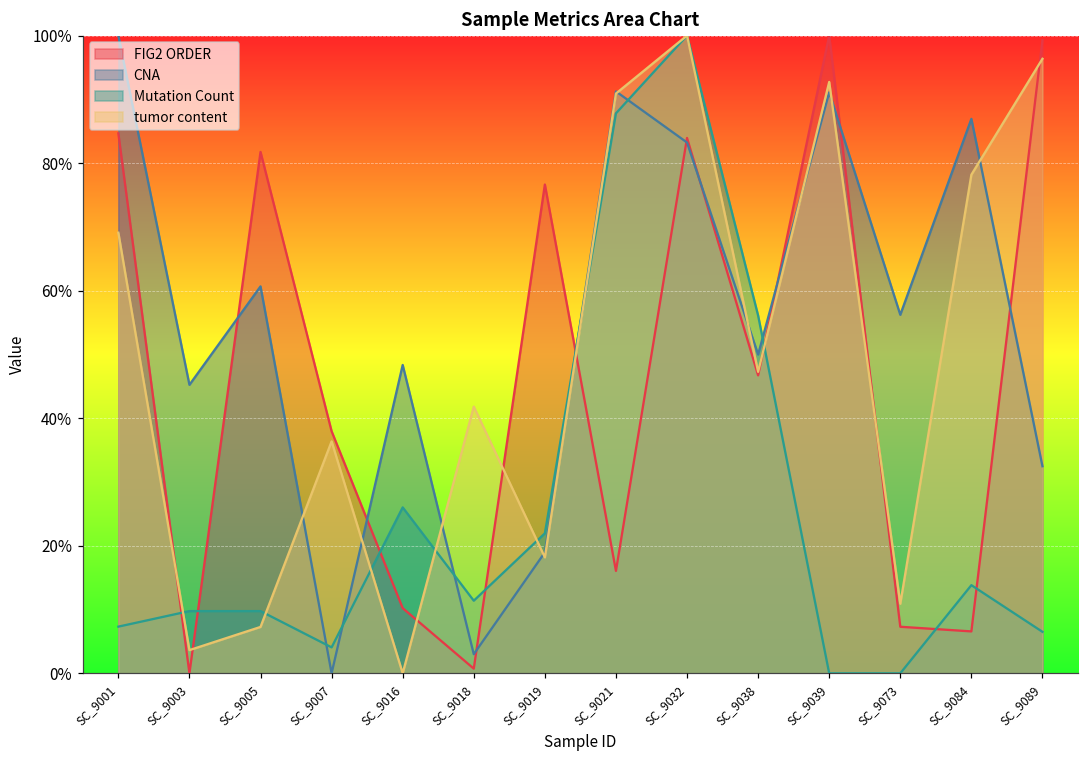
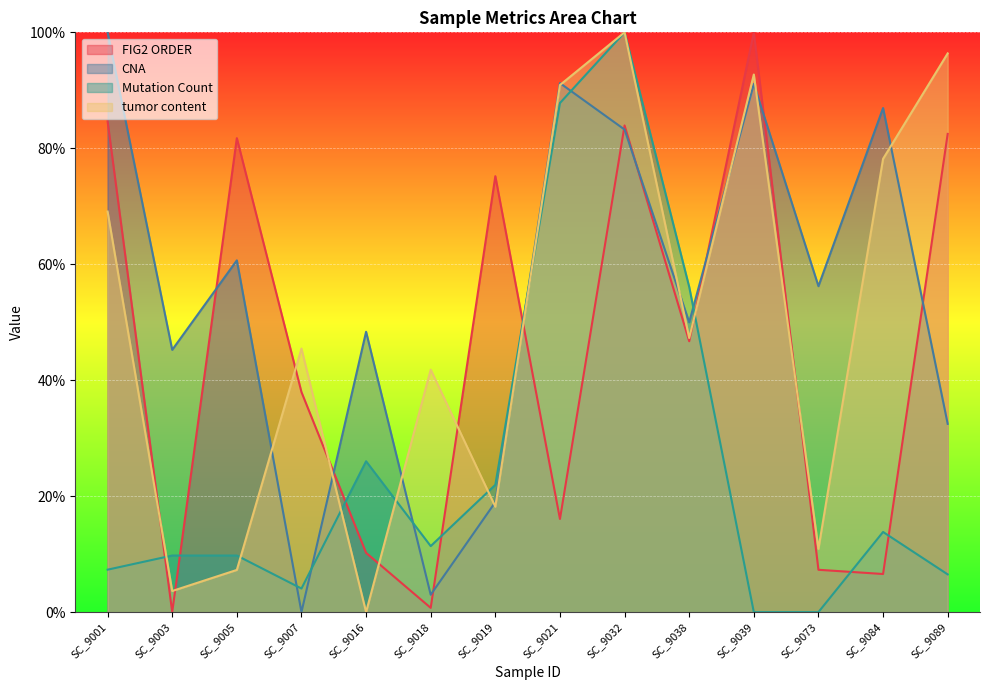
  {
    "FIG2 ORDER": {
      "SC_9001": "85%",
      "SC_9003": "0%",
      "SC_9005": "82%",
      "SC_9007": "38%",
      "SC_9016": "10%",
      "SC_9018": "1%",
-     "SC_9019": "77%",
+     "SC_9019": "75%",
      "SC_9021": "16%",
      "SC_9032": "84%",
      "SC_9038": "47%",
      "SC_9039": "100%",
      "SC_9073": "7%",
      "SC_9084": "7%",
-     "SC_9089": "99%"
+     "SC_9089": "82%"
    },
    "tumor content": {
      "SC_9001": "69%",
      "SC_9003": "4%",
      "SC_9005": "7%",
-     "SC_9007": "36%",
+     "SC_9007": "45%",
      "SC_9016": "0%",
      "SC_9018": "42%",
      "SC_9019": "18%",
      "SC_9038": "47%",
      "SC_9039": "93%",
      "SC_9073": "11%",
      "SC_9084": "78%",
      "SC_9089": "96%"
    }
  }
